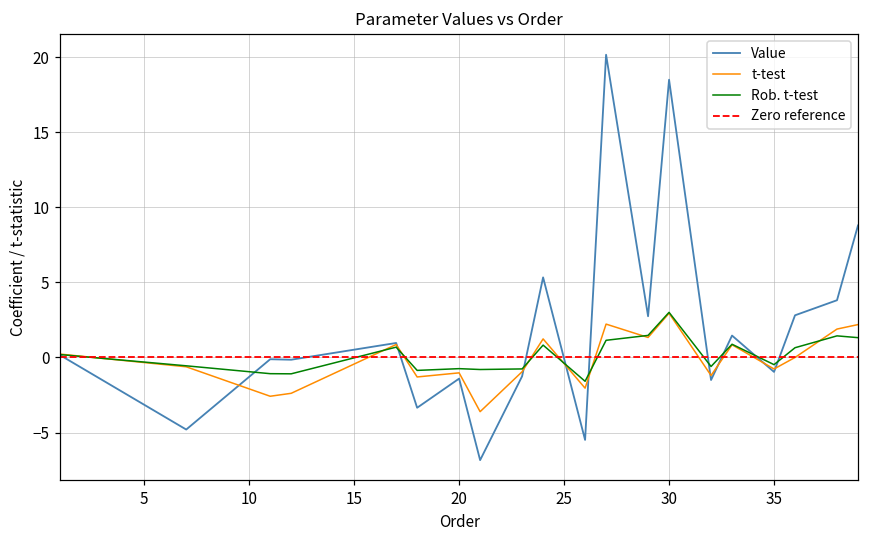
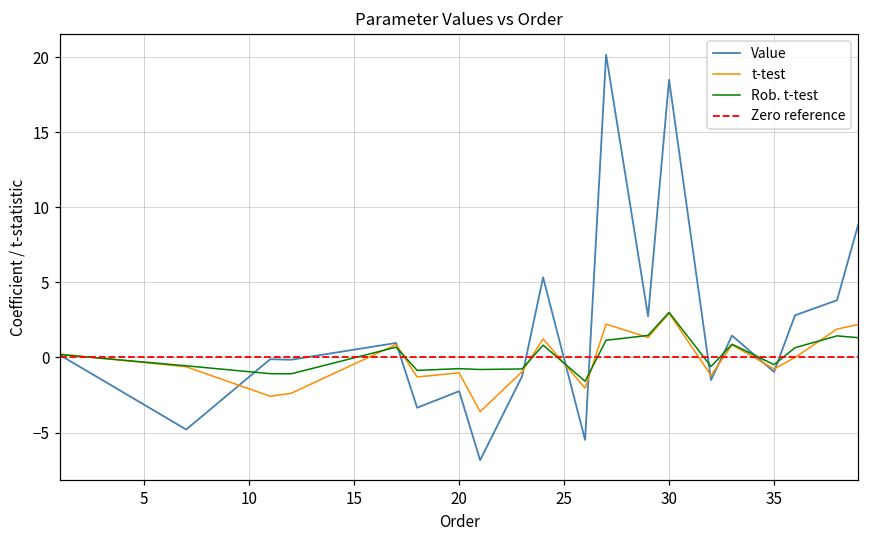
  {
    "Value": {
-     "20": -1.4,
+     "20": -2.2,
      "30": 18.5,
      "35": -1.0
    },
    "t-test": {
      "20": -1.0,
      "35": -0.8
    },
    "Rob. t-test": {
      "20": -0.7,
      "35": -0.5
    }
  }
